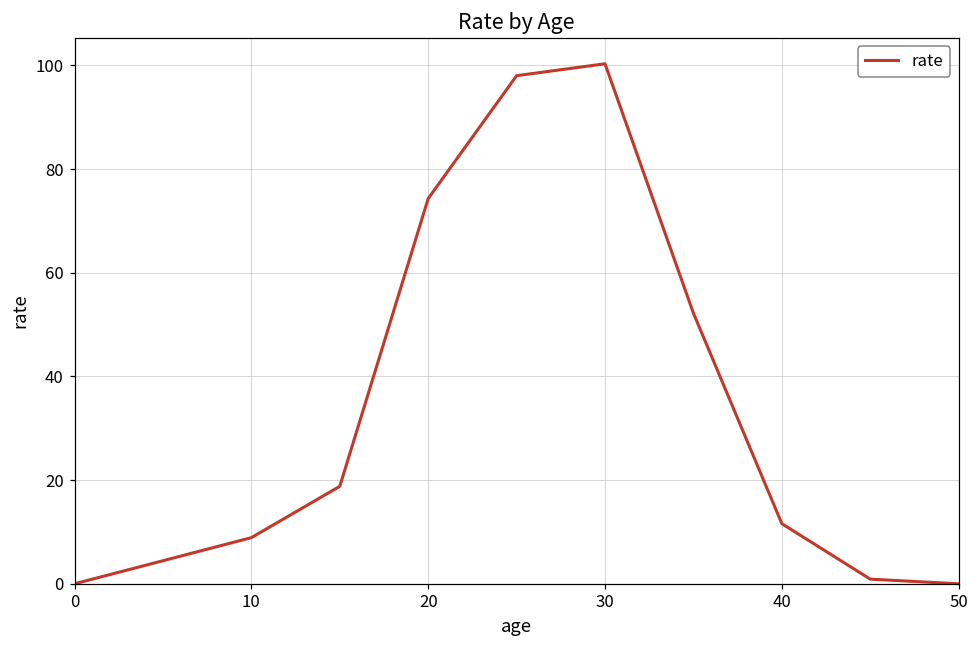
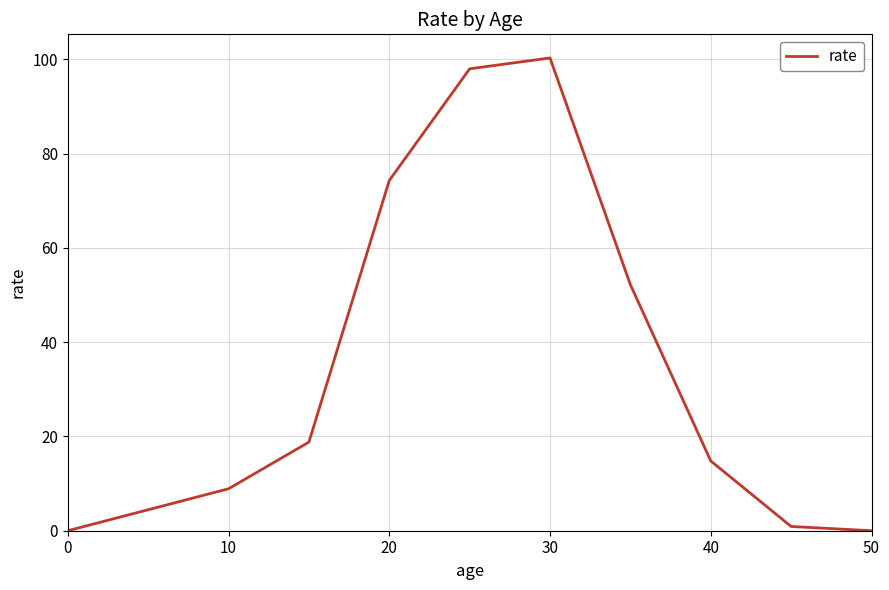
  {
    "0": 0,
    "10": 9,
    "20": 74,
    "30": 100,
-   "40": 12,
+   "40": 15,
    "50": 0
  }
